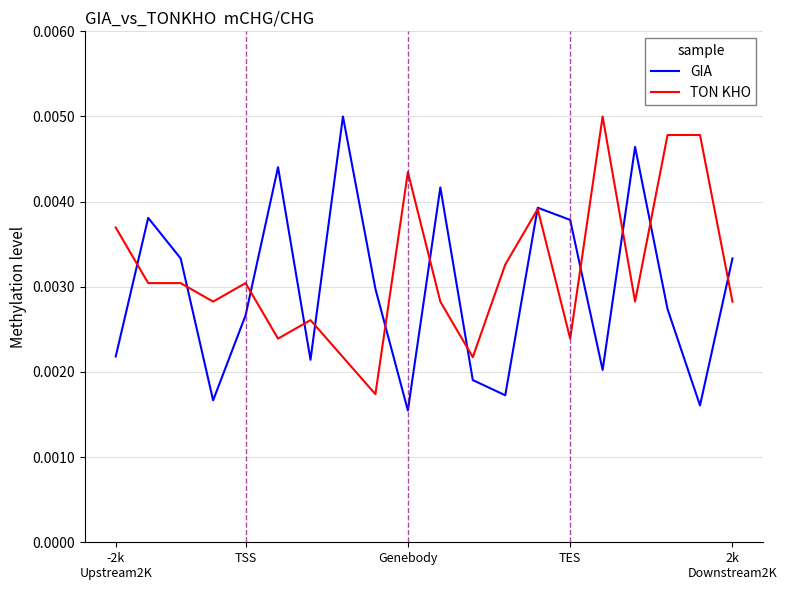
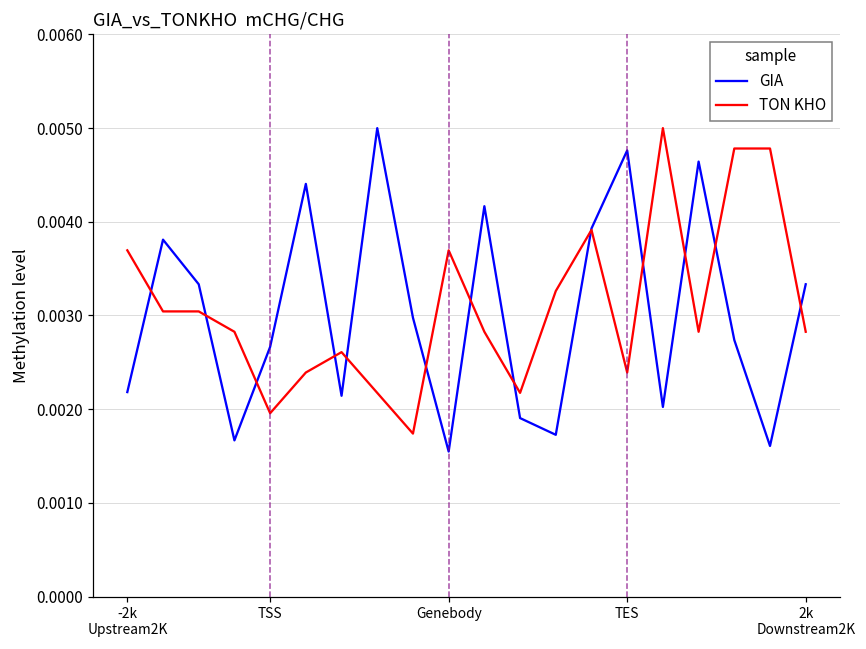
  {
    "GIA": {
      "-2k Upstream2K": 0.0022,
      "TSS": 0.0027,
      "Genebody": 0.0015,
-     "TES": 0.0038,
+     "TES": 0.0048,
      "2k Downstream2K": 0.0033
    },
    "TON KHO": {
      "-2k Upstream2K": 0.0037,
-     "TSS": 0.0030,
-     "Genebody": 0.0043,
+     "TSS": 0.0020,
+     "Genebody": 0.0037,
      "TES": 0.0024,
      "2k Downstream2K": 0.0028
    }
  }
